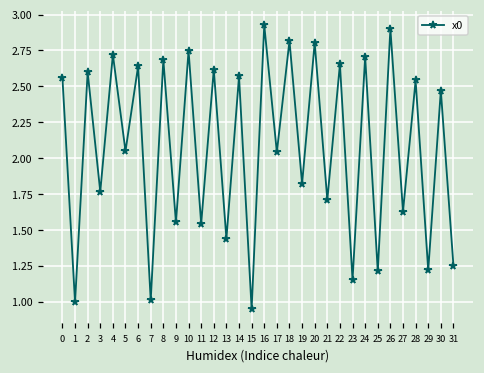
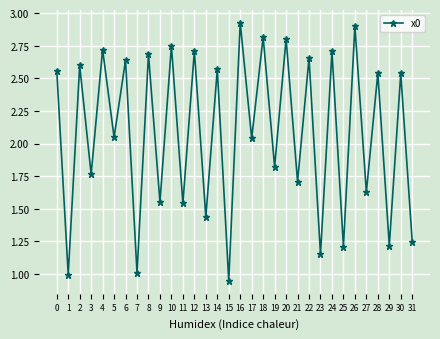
  {
    "0": 2.56,
    "1": 1.00,
    "2": 2.60,
    "3": 1.77,
    "4": 2.72,
    "5": 2.05,
    "6": 2.64,
    "7": 1.01,
    "8": 2.68,
    "9": 1.55,
    "10": 2.75,
    "11": 1.54,
-   "12": 2.62,
+   "12": 2.71,
    "13": 1.44,
    "14": 2.57,
    "15": 0.95,
    "16": 2.93,
    "17": 2.04,
    "18": 2.82,
    "19": 1.82,
    "20": 2.80,
    "21": 1.71,
    "22": 2.65,
    "23": 1.15,
    "24": 2.71,
    "25": 1.21,
    "26": 2.90,
    "27": 1.63,
    "28": 2.54,
    "29": 1.22,
-   "30": 2.47,
+   "30": 2.54,
    "31": 1.25
  }
